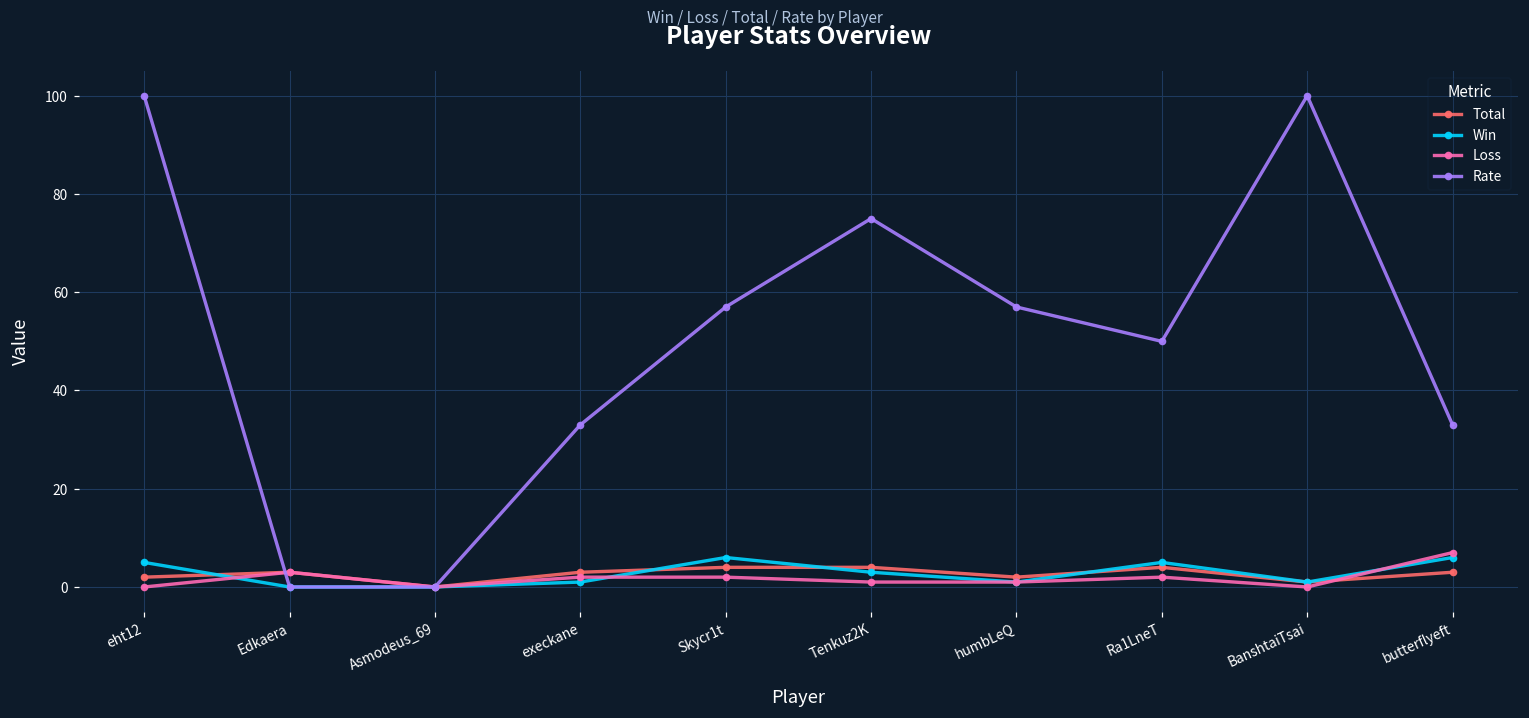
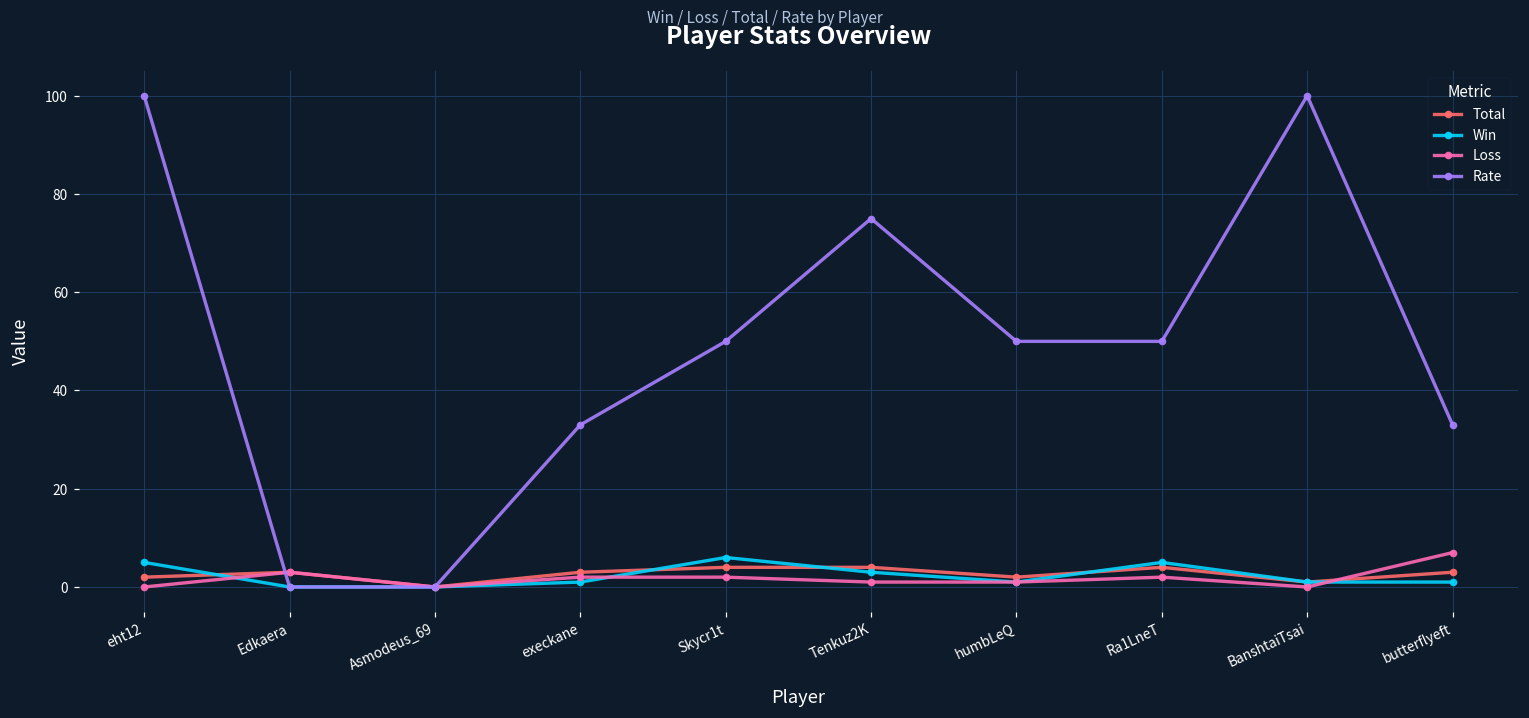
  {
    "Total": {
      "eht12": 2,
      "execkane": 3,
      "Skycr1t": 4,
      "Tenkuz2K": 4,
      "humbLeQ": 2,
      "Ra1LneT": 4,
      "butterflyeft": 3
    },
    "Win": {
      "eht12": 5,
      "execkane": 1,
      "Skycr1t": 6,
      "Tenkuz2K": 3,
      "Ra1LneT": 5,
-     "butterflyeft": 6
+     "butterflyeft": 1
    },
    "Loss": {
      "eht12": 0,
      "execkane": 2,
      "Skycr1t": 2,
      "Tenkuz2K": 1,
      "Ra1LneT": 2,
      "BanshtaiTsai": 0,
      "butterflyeft": 7
    },
    "Rate": {
      "eht12": 100,
      "execkane": 33,
-     "Skycr1t": 57,
+     "Skycr1t": 50,
      "Tenkuz2K": 75,
-     "humbLeQ": 57,
+     "humbLeQ": 50,
      "Ra1LneT": 50,
      "BanshtaiTsai": 100,
      "butterflyeft": 33
    }
  }
